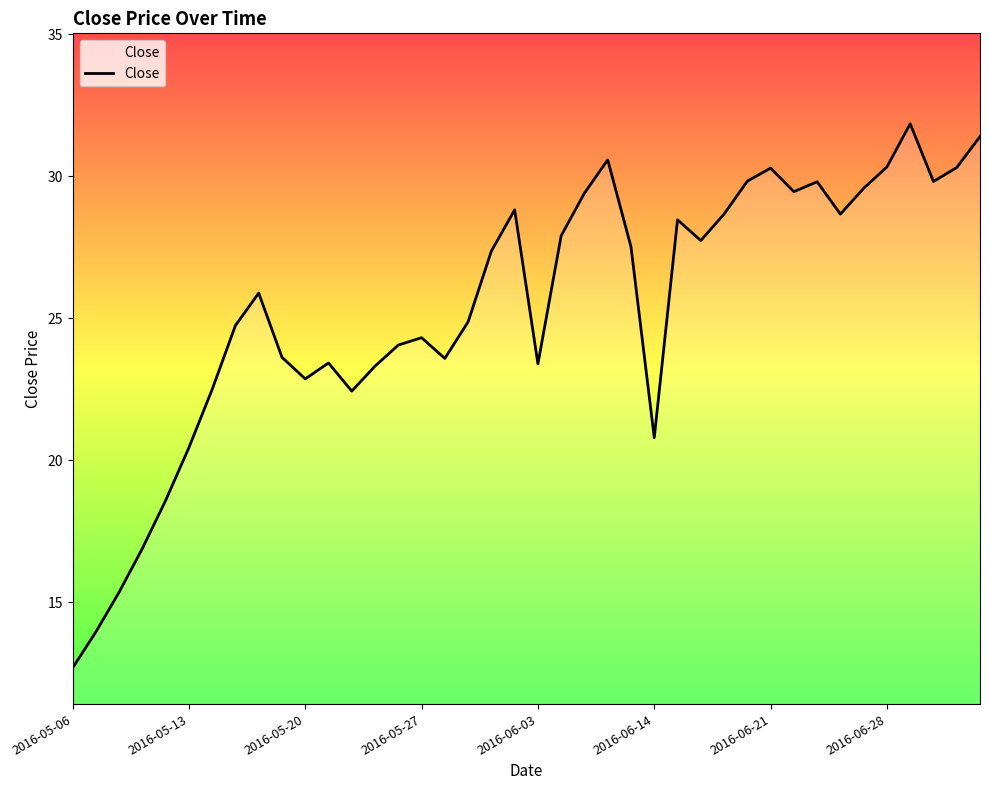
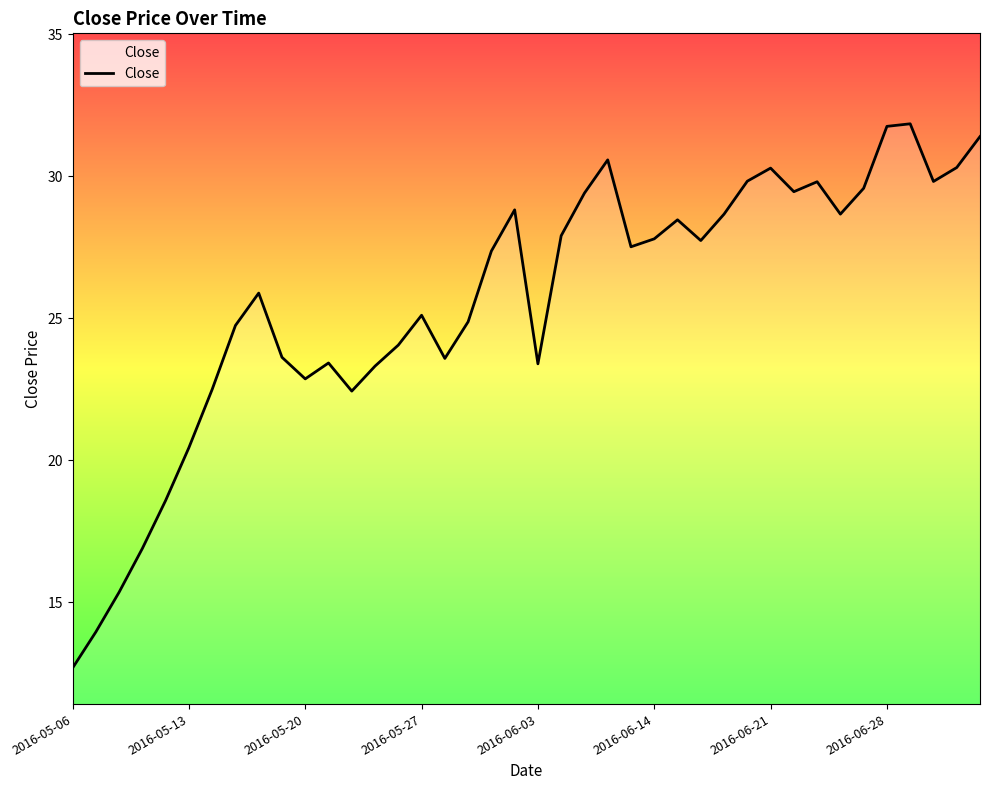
  {
    "2016-05-06": 12.7,
    "2016-05-13": 20.5,
    "2016-05-20": 22.9,
-   "2016-05-27": 24.3,
+   "2016-05-27": 25.1,
    "2016-06-03": 23.4,
-   "2016-06-14": 20.8,
+   "2016-06-14": 27.8,
    "2016-06-21": 30.3,
-   "2016-06-28": 30.3
+   "2016-06-28": 31.8
  }
